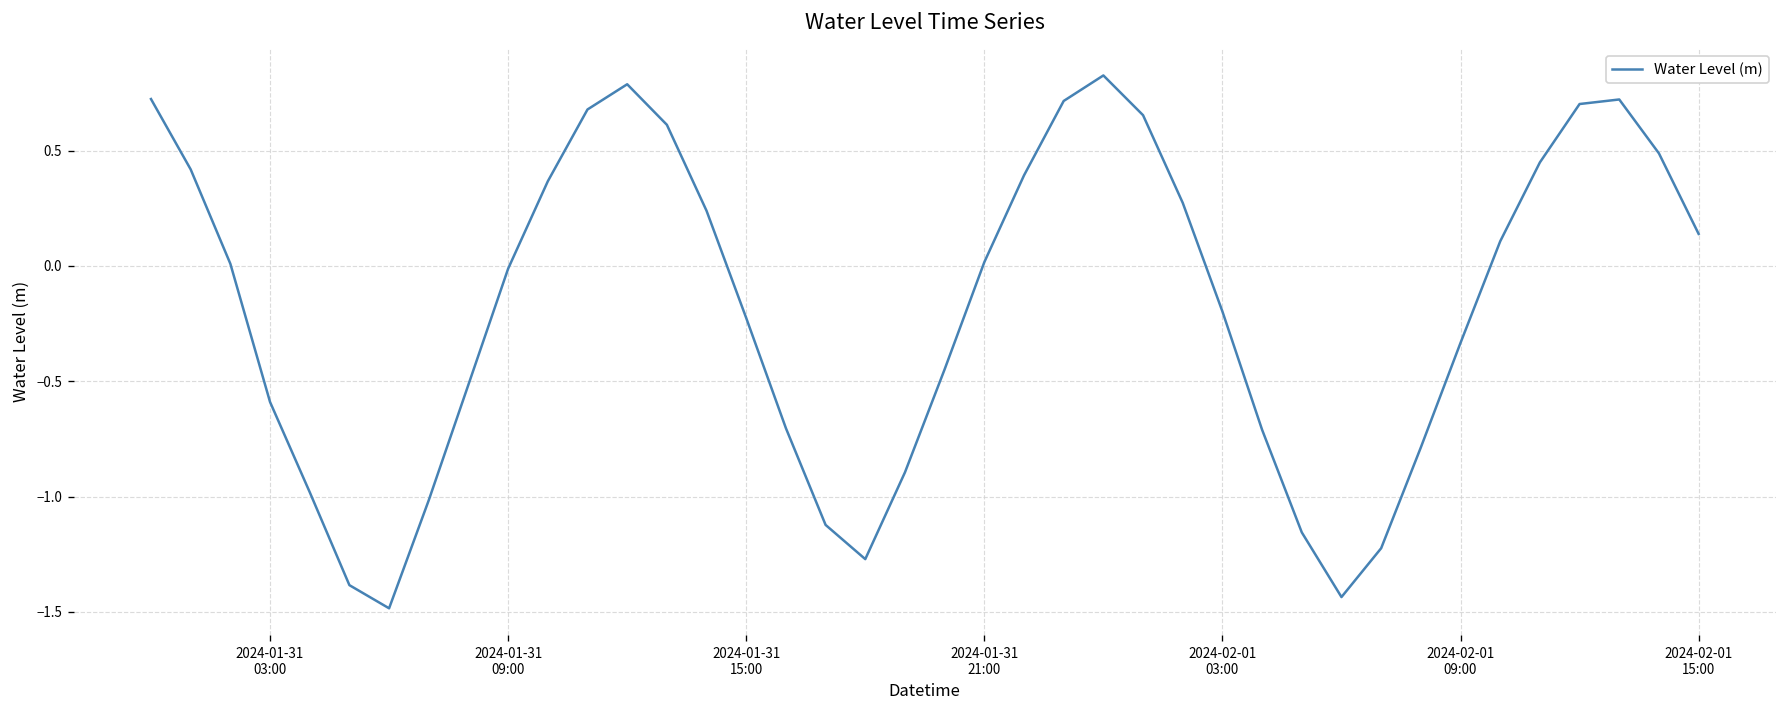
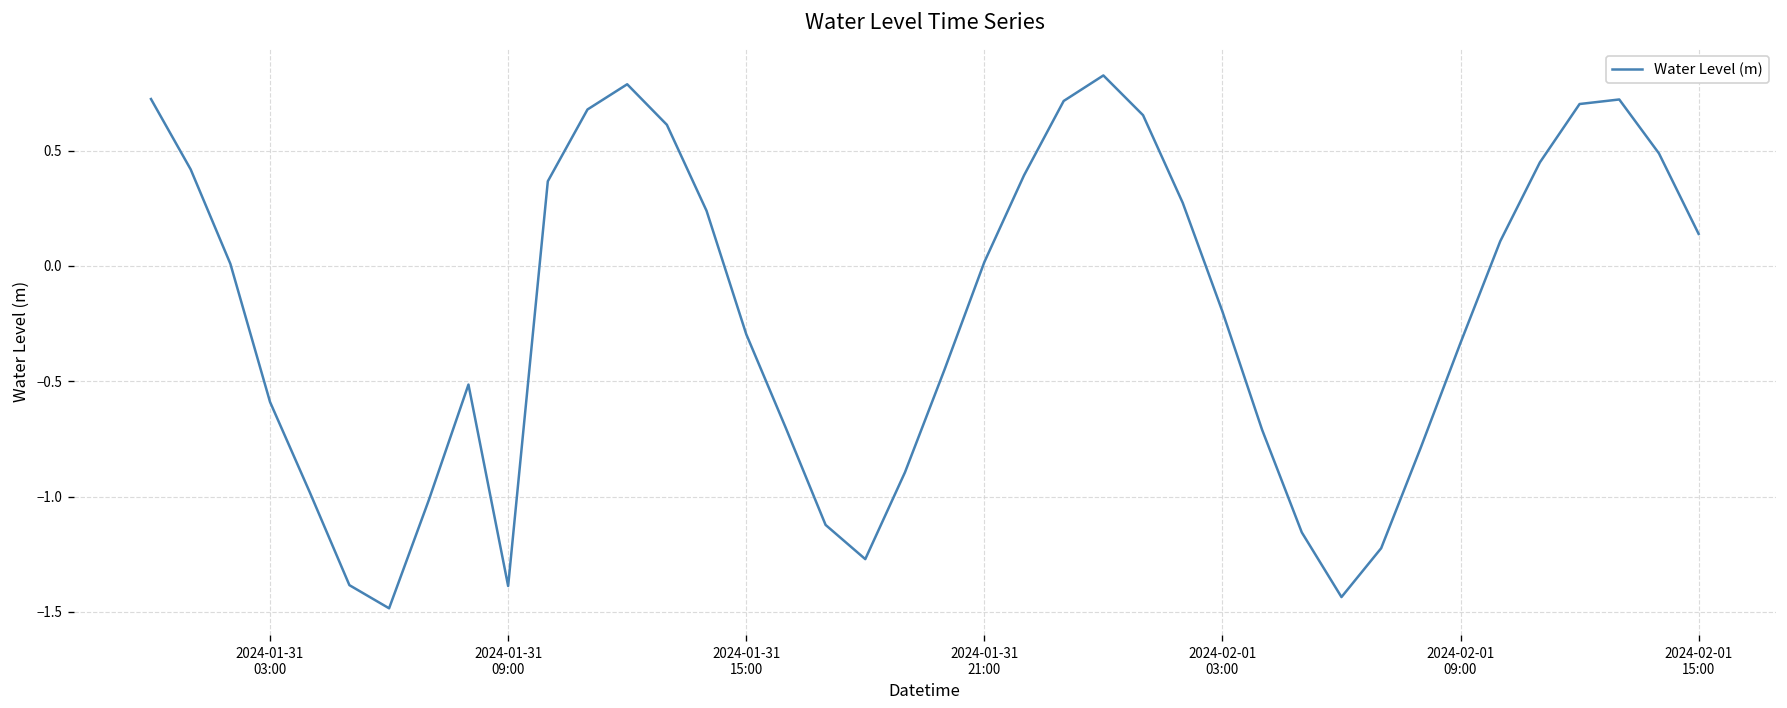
  {
    "2024-01-31 03:00": -0.59,
-   "2024-01-31 09:00": -0.01,
-   "2024-01-31 15:00": -0.23,
+   "2024-01-31 09:00": -1.39,
+   "2024-01-31 15:00": -0.30,
    "2024-01-31 21:00": 0.02,
    "2024-02-01 03:00": -0.20,
    "2024-02-01 09:00": -0.33,
    "2024-02-01 15:00": 0.14
  }
